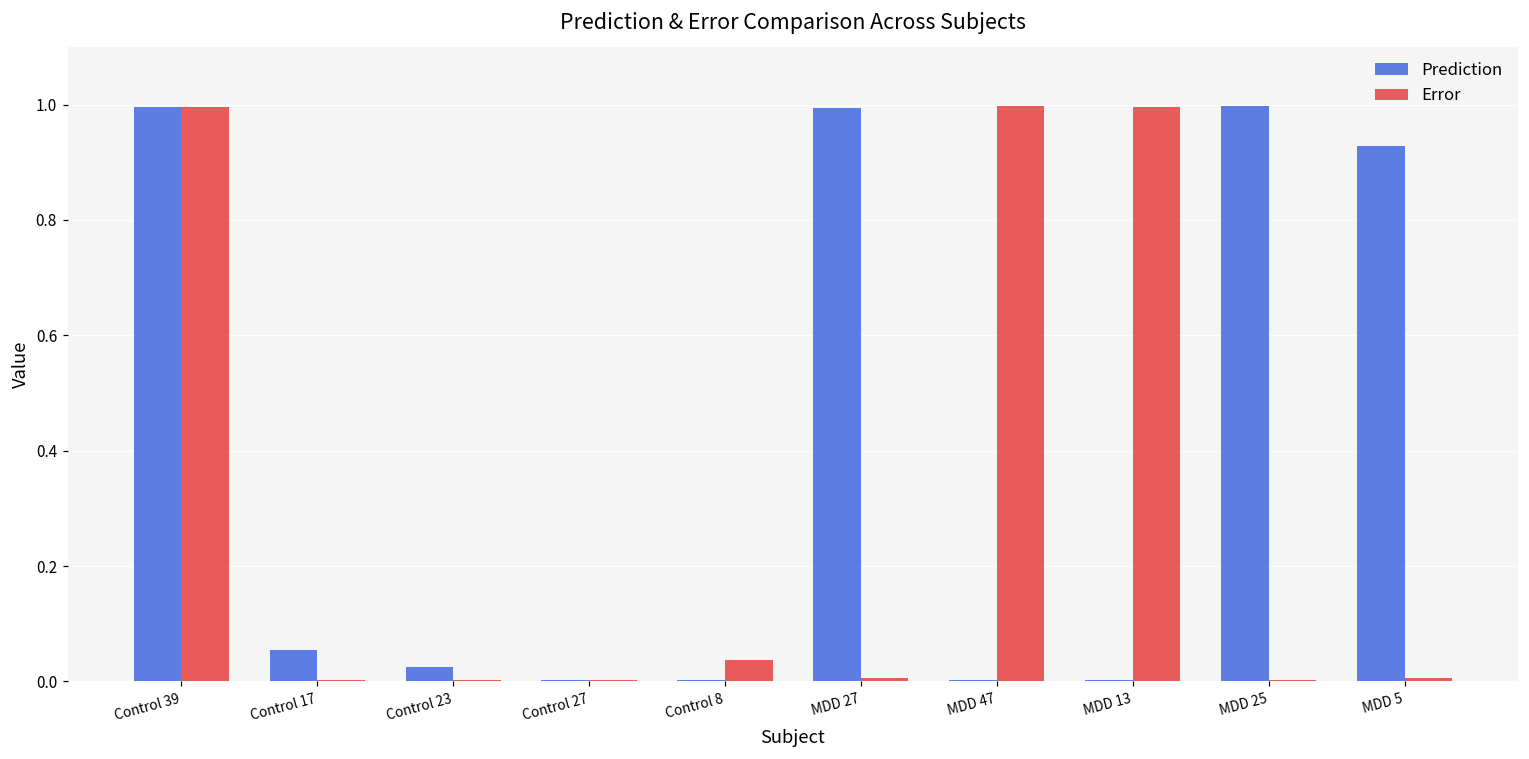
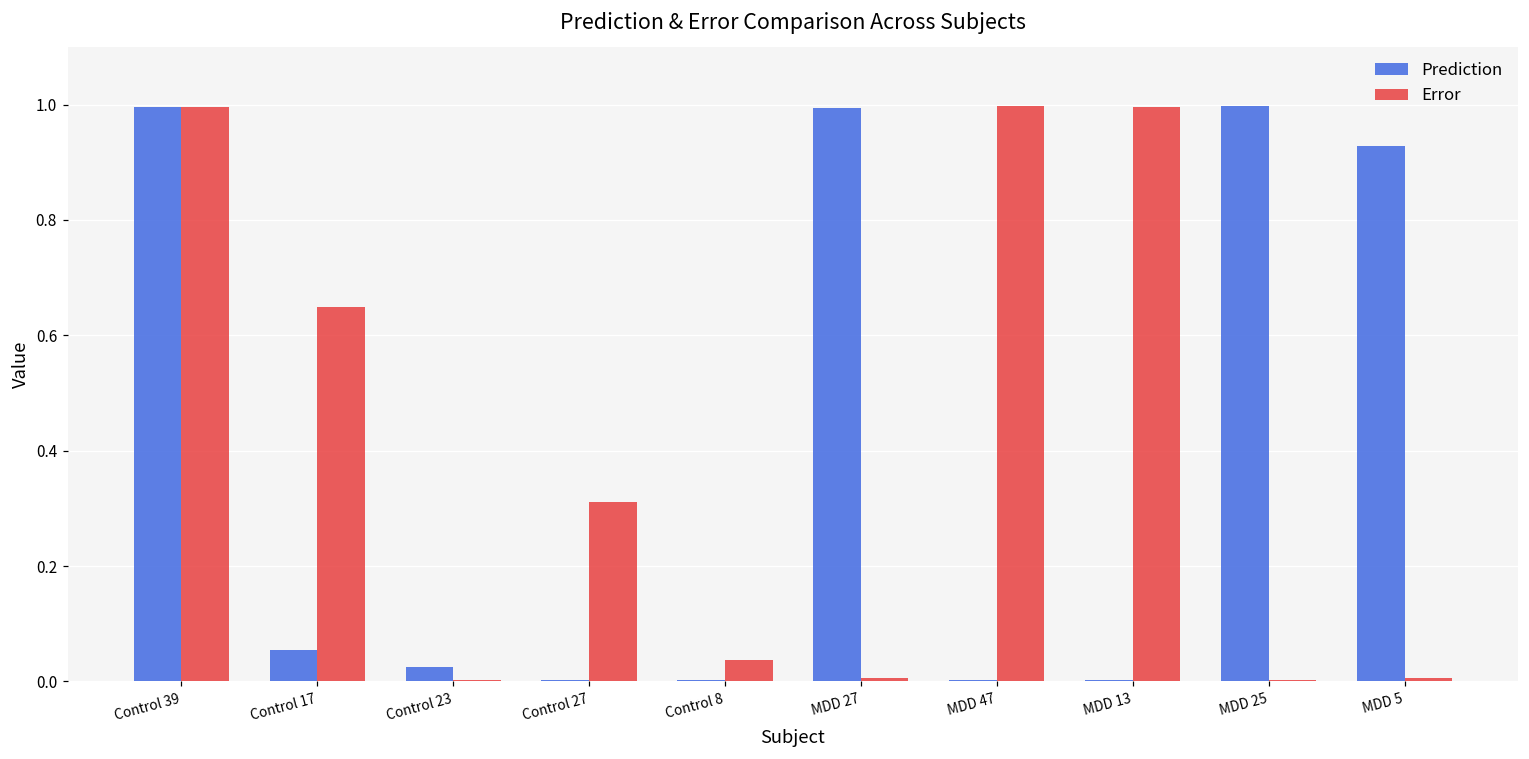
  {
    "Prediction": {
      "Control 39": 1.00,
      "Control 17": 0.05,
      "Control 23": 0.03,
      "MDD 27": 0.99,
      "MDD 25": 1.00,
      "MDD 5": 0.93
    },
    "Error": {
      "Control 39": 1.00,
-     "Control 17": 0.00,
-     "Control 27": 0.00,
+     "Control 17": 0.65,
+     "Control 27": 0.31,
      "Control 8": 0.04,
      "MDD 27": 0.01,
      "MDD 47": 1.00,
      "MDD 13": 1.00,
      "MDD 5": 0.01
    }
  }
